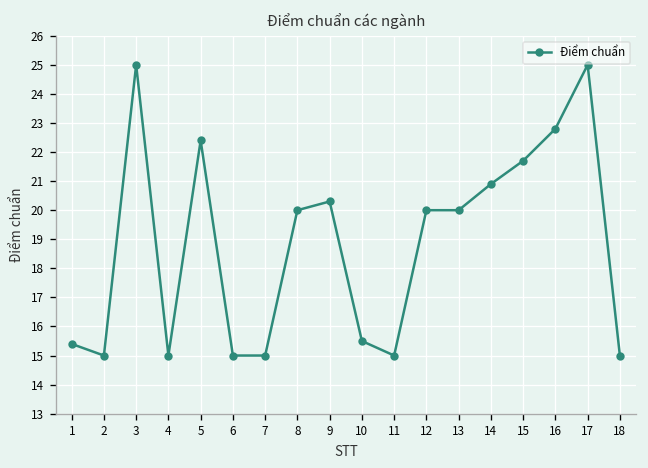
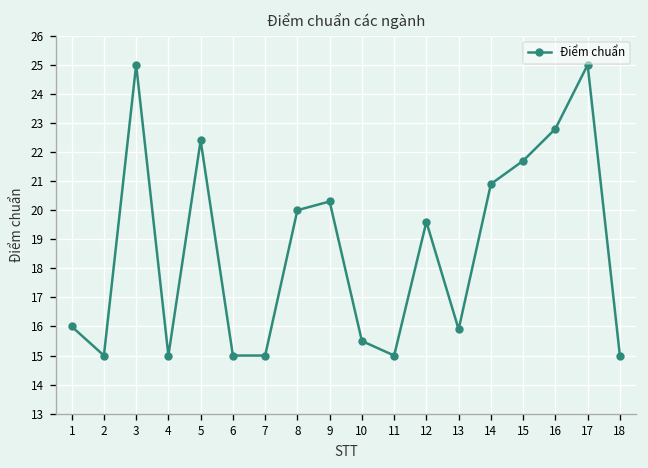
  {
-   "1": 15.4,
+   "1": 16.0,
    "2": 15.0,
    "3": 25.0,
    "4": 15.0,
    "5": 22.4,
    "6": 15.0,
    "7": 15.0,
    "8": 20.0,
    "9": 20.3,
    "10": 15.5,
    "11": 15.0,
-   "12": 20.0,
-   "13": 20.0,
+   "12": 19.6,
+   "13": 15.9,
    "14": 20.9,
    "15": 21.7,
    "16": 22.8,
    "17": 25.0,
    "18": 15.0
  }
